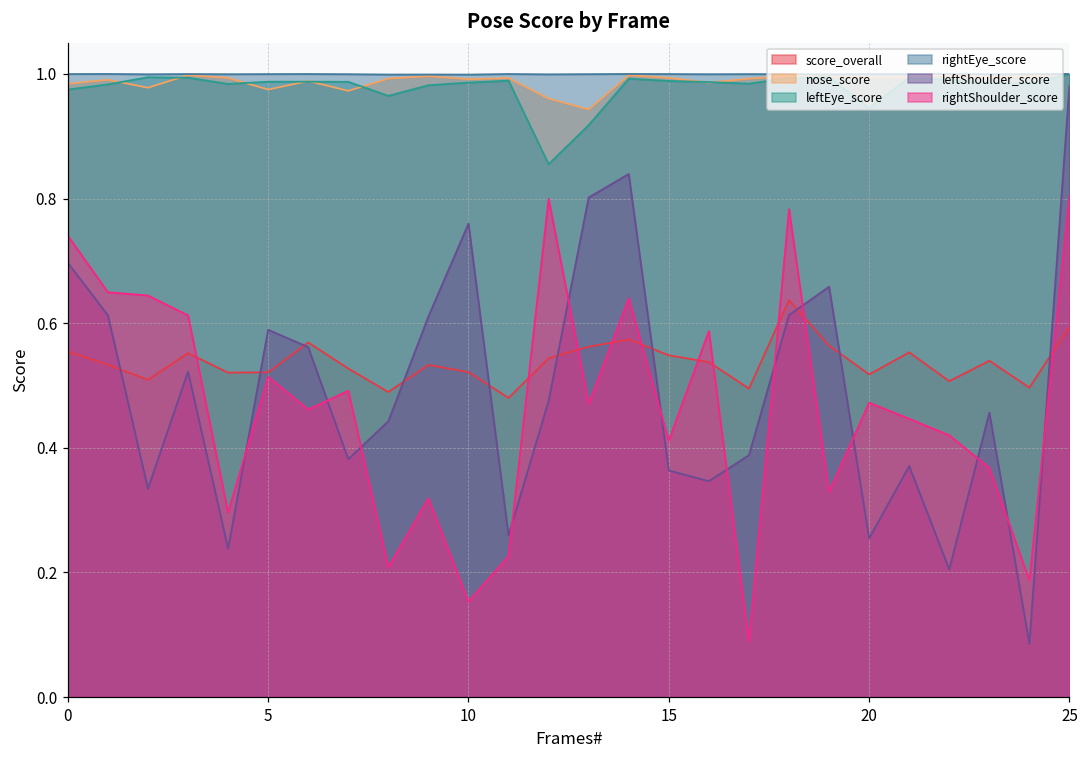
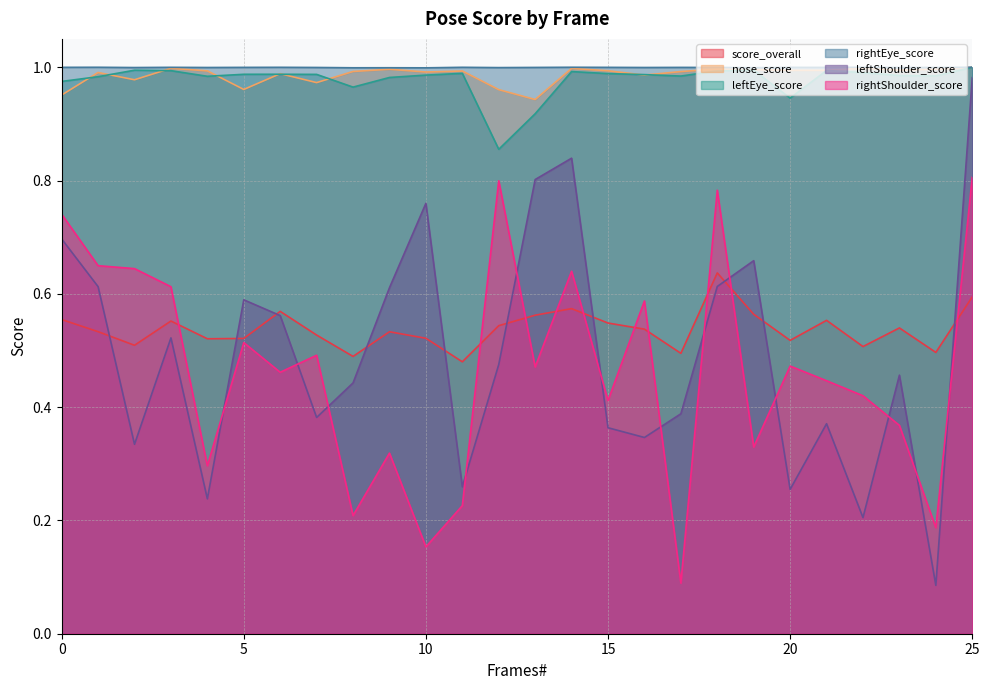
  {
    "nose_score": {
-     "0": 0.98,
-     "5": 0.97,
+     "0": 0.95,
+     "5": 0.96,
      "10": 0.99,
      "15": 0.99
    }
  }
